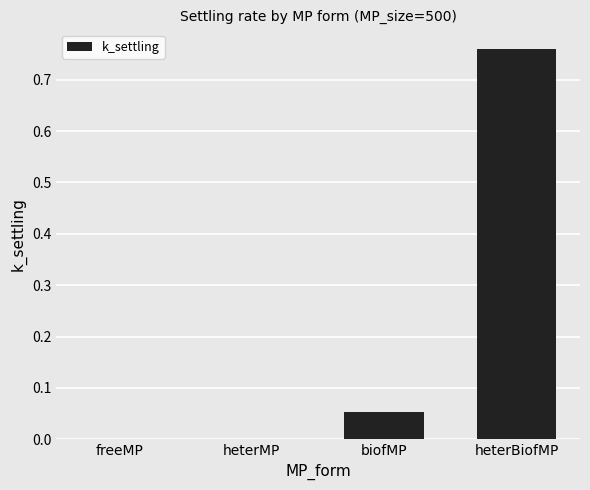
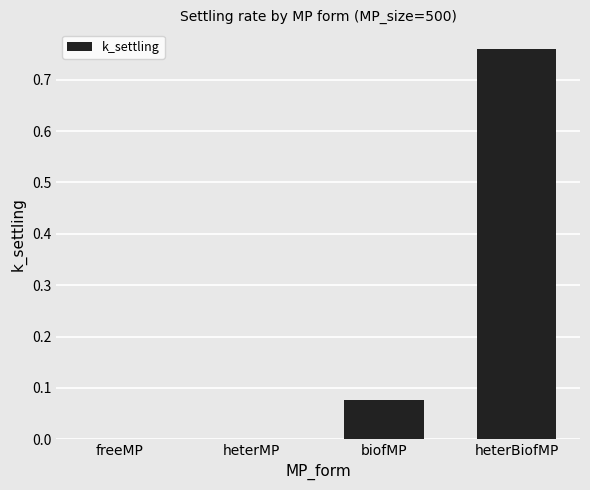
  {
    "freeMP": 0.00,
-   "biofMP": 0.05,
+   "biofMP": 0.08,
    "heterBiofMP": 0.76
  }
